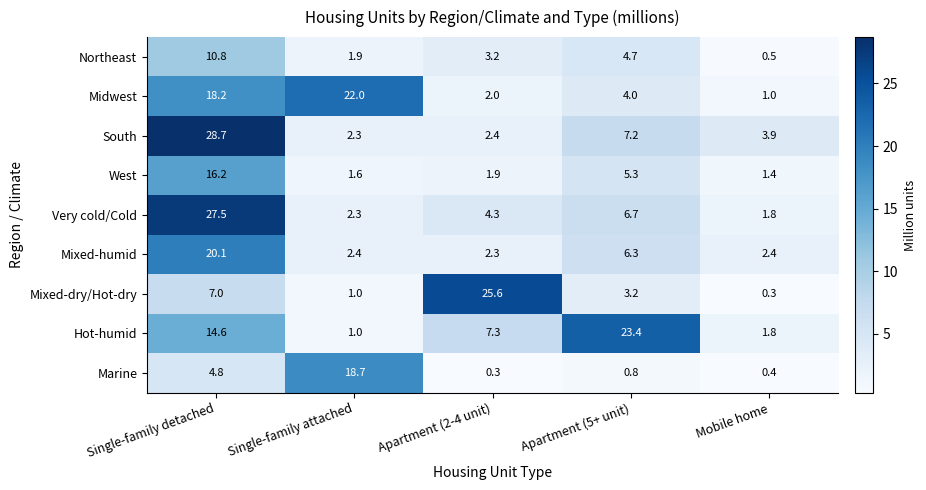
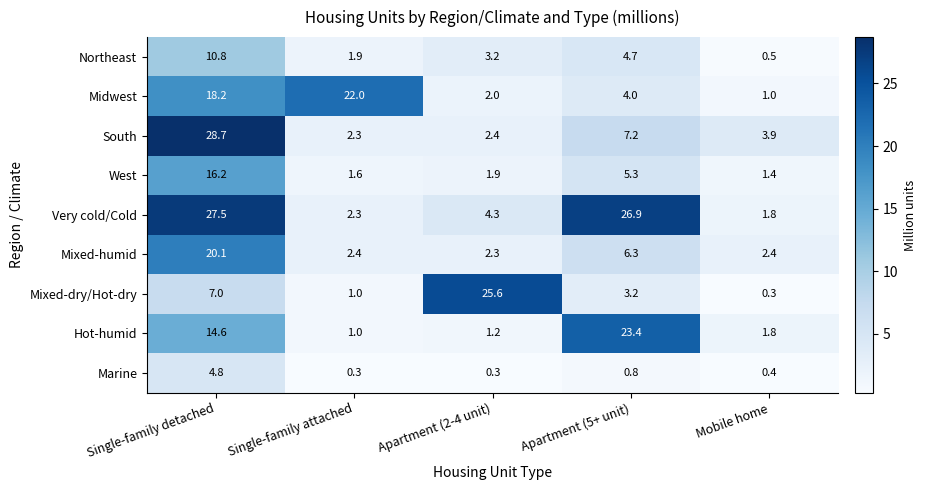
  {
    "Northeast": {
      "Single-family detached": 10.8,
      "Single-family attached": 1.9,
      "Apartment (2-4 unit)": 3.2,
      "Apartment (5+ unit)": 4.7,
      "Mobile home": 0.5
    },
    "Midwest": {
      "Single-family detached": 18.2,
      "Single-family attached": 22.0,
      "Apartment (2-4 unit)": 2.0,
      "Apartment (5+ unit)": 4.0,
      "Mobile home": 1.0
    },
    "South": {
      "Single-family detached": 28.7,
      "Single-family attached": 2.3,
      "Apartment (2-4 unit)": 2.4,
      "Apartment (5+ unit)": 7.2,
      "Mobile home": 3.9
    },
    "West": {
      "Single-family detached": 16.2,
      "Single-family attached": 1.6,
      "Apartment (2-4 unit)": 1.9,
      "Apartment (5+ unit)": 5.3,
      "Mobile home": 1.4
    },
    "Very cold/Cold": {
      "Single-family detached": 27.5,
      "Single-family attached": 2.3,
      "Apartment (2-4 unit)": 4.3,
-     "Apartment (5+ unit)": 6.7,
+     "Apartment (5+ unit)": 26.9,
      "Mobile home": 1.8
    },
    "Mixed-humid": {
      "Single-family detached": 20.1,
      "Single-family attached": 2.4,
      "Apartment (2-4 unit)": 2.3,
      "Apartment (5+ unit)": 6.3,
      "Mobile home": 2.4
    },
    "Mixed-dry/Hot-dry": {
      "Single-family detached": 7.0,
      "Single-family attached": 1.0,
      "Apartment (2-4 unit)": 25.6,
      "Apartment (5+ unit)": 3.2,
      "Mobile home": 0.3
    },
    "Hot-humid": {
      "Single-family detached": 14.6,
      "Single-family attached": 1.0,
-     "Apartment (2-4 unit)": 7.3,
+     "Apartment (2-4 unit)": 1.2,
      "Apartment (5+ unit)": 23.4,
      "Mobile home": 1.8
    },
    "Marine": {
      "Single-family detached": 4.8,
-     "Single-family attached": 18.7,
+     "Single-family attached": 0.3,
      "Apartment (2-4 unit)": 0.3,
      "Apartment (5+ unit)": 0.8,
      "Mobile home": 0.4
    }
  }
